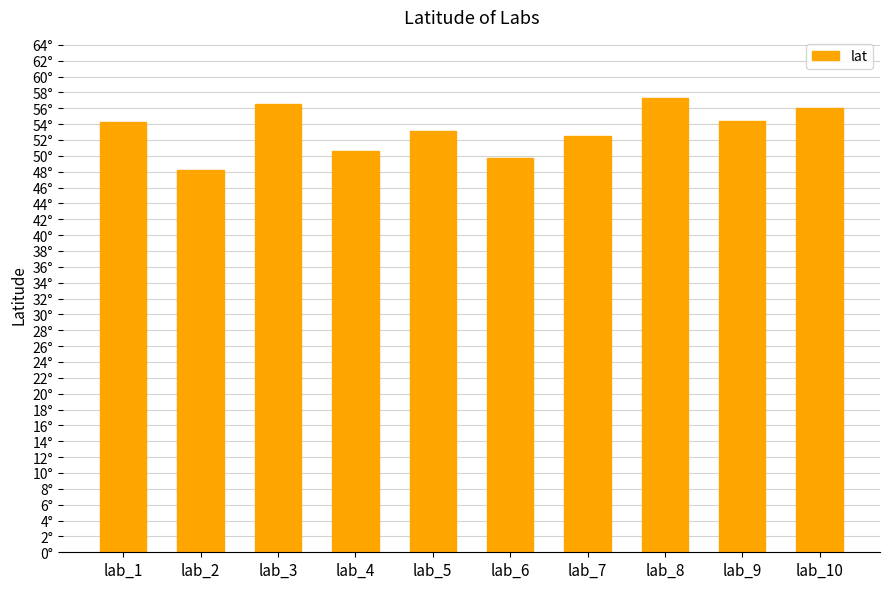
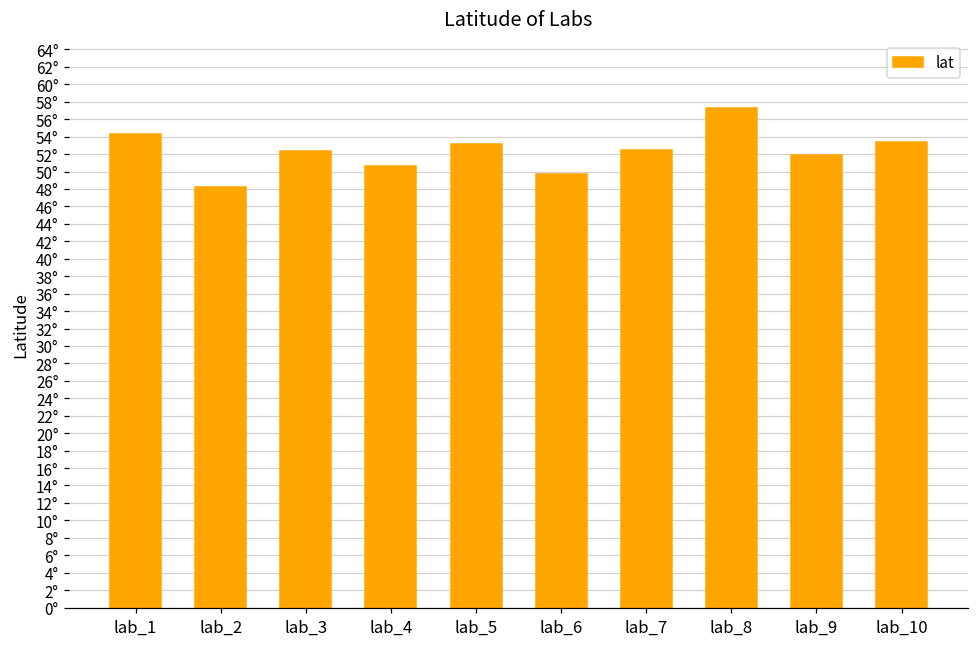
  {
    "lab_1": "54°",
    "lab_2": "48°",
-   "lab_3": "57°",
+   "lab_3": "52°",
    "lab_4": "51°",
    "lab_5": "53°",
    "lab_6": "50°",
    "lab_7": "52°",
    "lab_8": "57°",
-   "lab_9": "54°",
-   "lab_10": "56°"
+   "lab_9": "52°",
+   "lab_10": "53°"
  }
